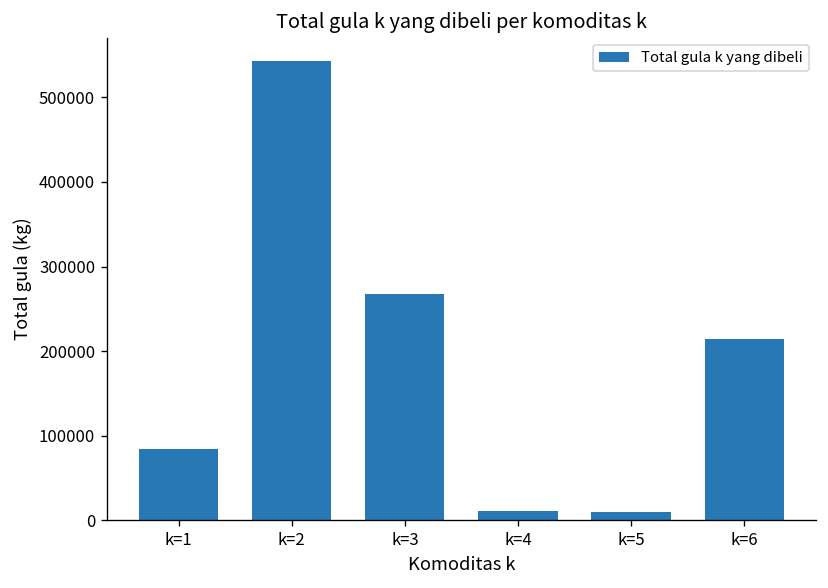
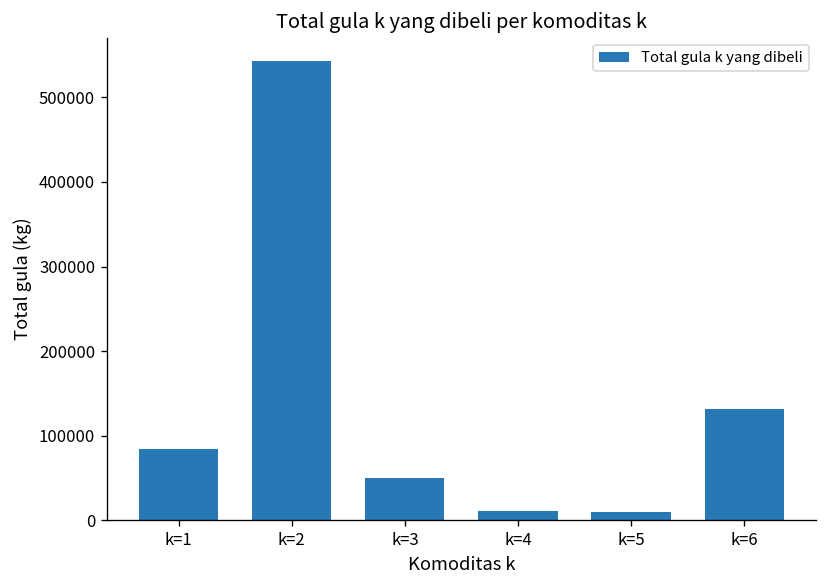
  {
    "k=1": 80000,
    "k=2": 540000,
-   "k=3": 270000,
+   "k=3": 50000,
    "k=4": 10000,
    "k=5": 10000,
-   "k=6": 210000
+   "k=6": 130000
  }
